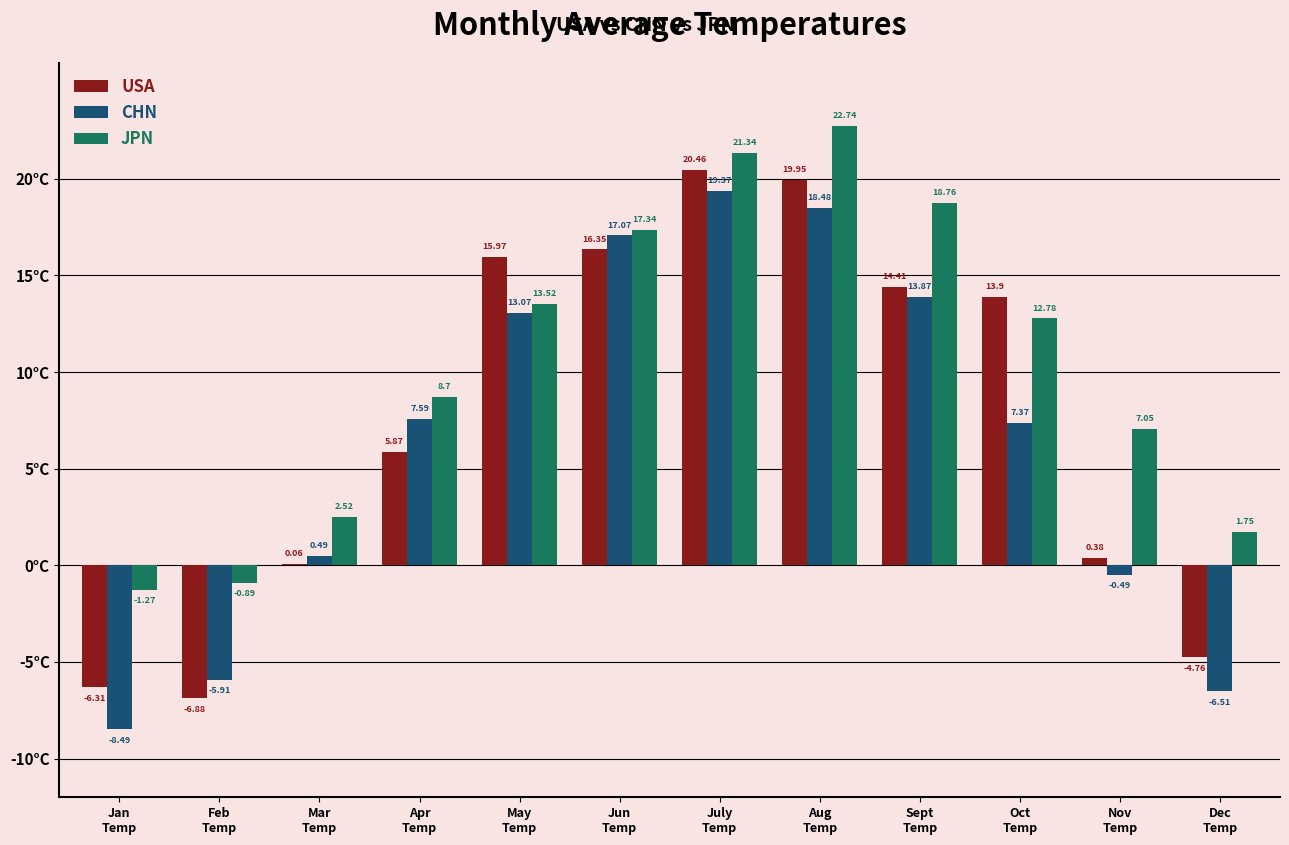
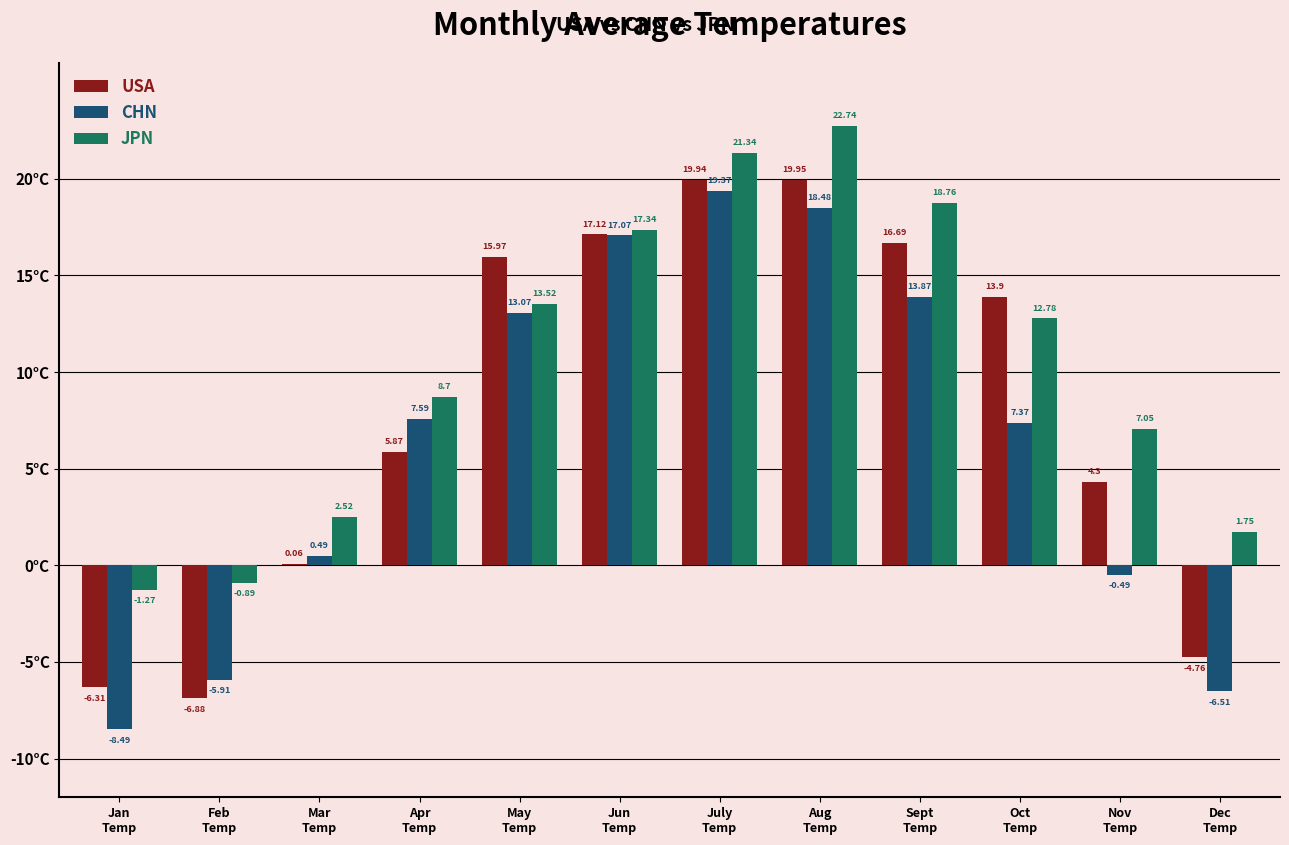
  {
    "USA": {
      "Jan Temp": -6.31,
      "Feb Temp": -6.88,
      "Mar Temp": 0.06,
      "Apr Temp": 5.87,
      "May Temp": 15.97,
-     "Jun Temp": 16.35,
-     "July Temp": 20.46,
+     "Jun Temp": 17.12,
+     "July Temp": 19.94,
      "Aug Temp": 19.95,
-     "Sept Temp": 14.41,
+     "Sept Temp": 16.69,
      "Oct Temp": 13.9,
-     "Nov Temp": 0.38,
+     "Nov Temp": 4.3,
      "Dec Temp": -4.76
    }
  }
